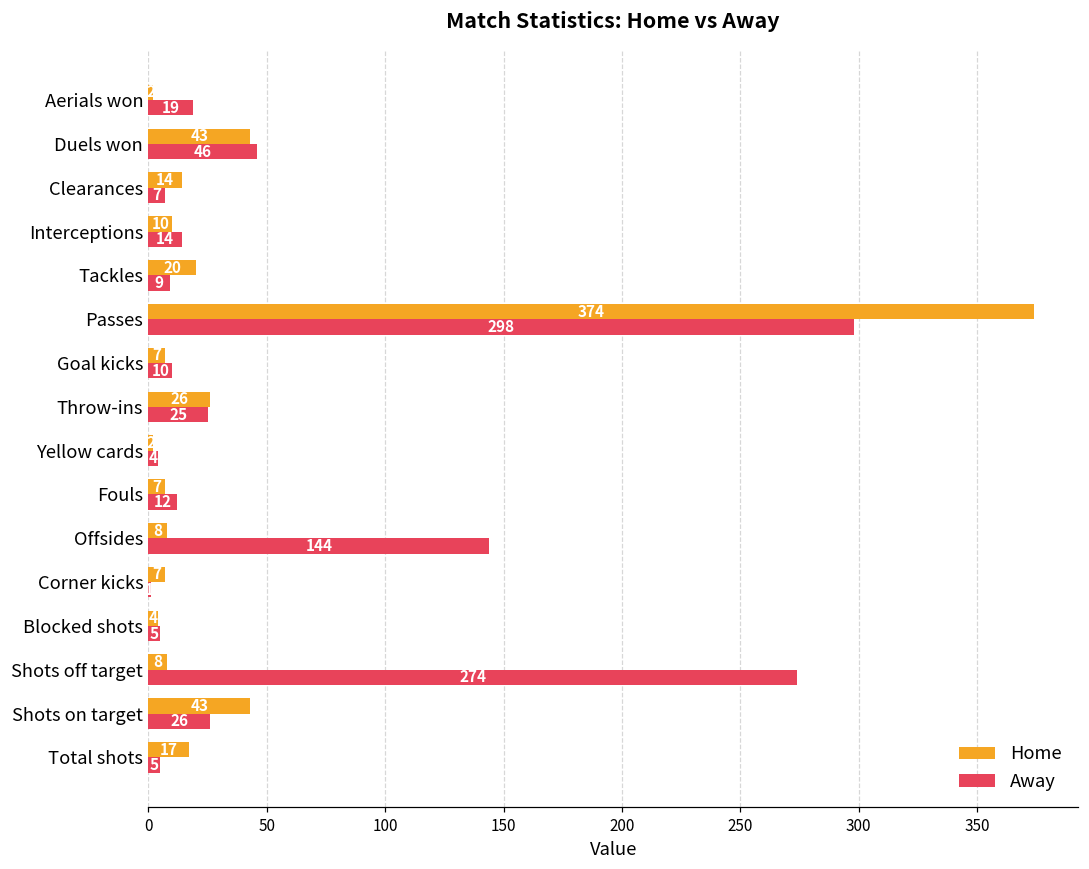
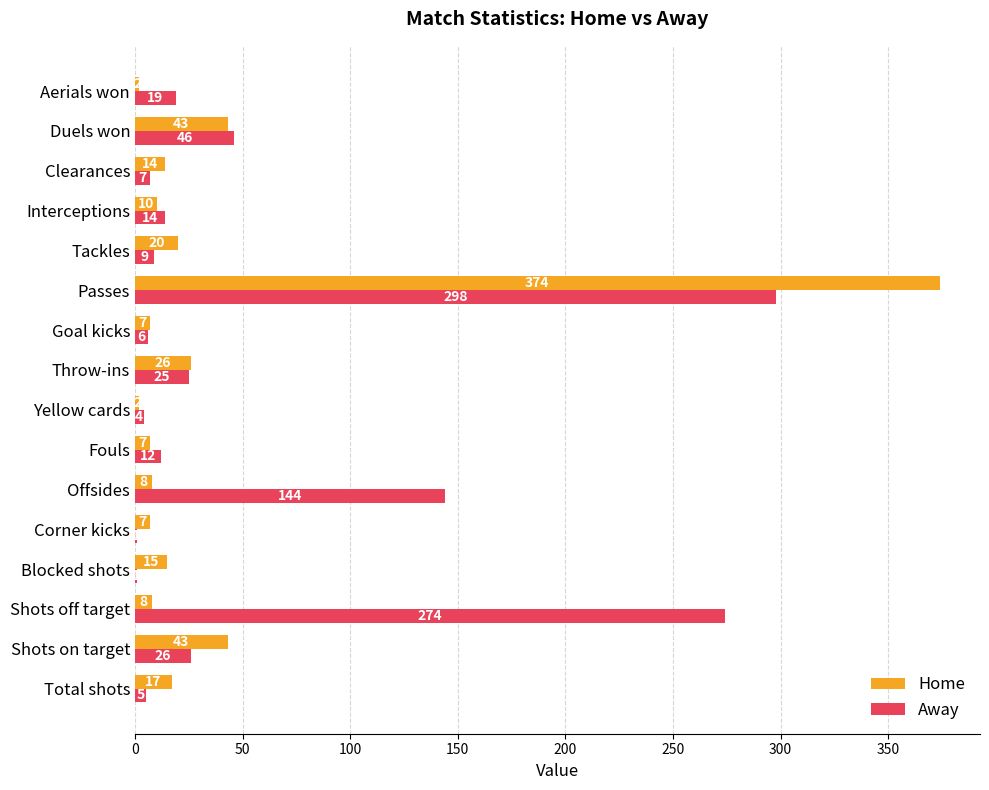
  {
    "Home": {
      "Duels won": 43,
      "Clearances": 14,
      "Interceptions": 10,
      "Tackles": 20,
      "Passes": 374,
      "Goal kicks": 7,
      "Throw-ins": 26,
      "Fouls": 7,
      "Offsides": 8,
      "Corner kicks": 7,
-     "Blocked shots": 4,
+     "Blocked shots": 15,
      "Shots off target": 8,
      "Shots on target": 43,
      "Total shots": 17
    },
    "Away": {
      "Aerials won": 19,
      "Duels won": 46,
      "Clearances": 7,
      "Interceptions": 14,
      "Tackles": 9,
      "Passes": 298,
-     "Goal kicks": 10,
+     "Goal kicks": 6,
      "Throw-ins": 25,
      "Yellow cards": 4,
      "Fouls": 12,
      "Offsides": 144,
-     "Blocked shots": 5,
+     "Blocked shots": 1,
      "Shots off target": 274,
      "Shots on target": 26,
      "Total shots": 5
    }
  }
